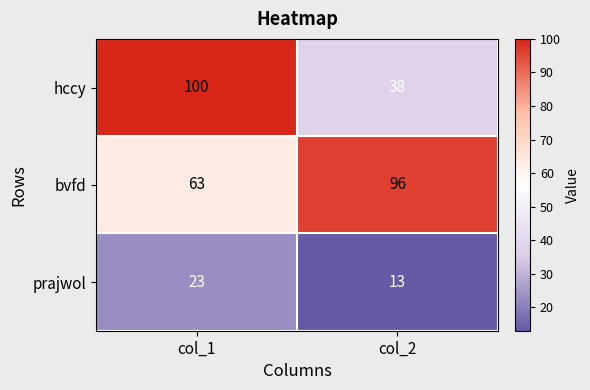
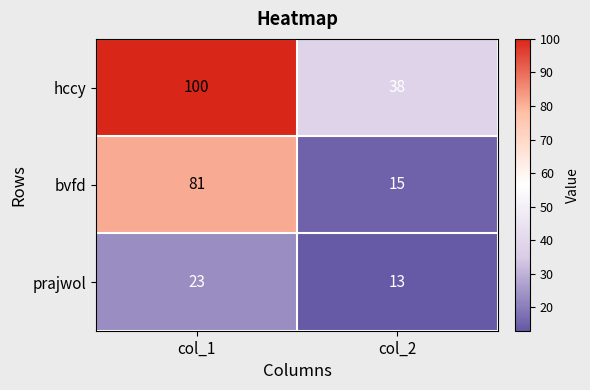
  {
    "hccy": {
      "col_1": 100
    },
    "bvfd": {
-     "col_1": 63,
-     "col_2": 96
+     "col_1": 81,
+     "col_2": 15
    },
    "prajwol": {
      "col_1": 23,
      "col_2": 13
    }
  }
